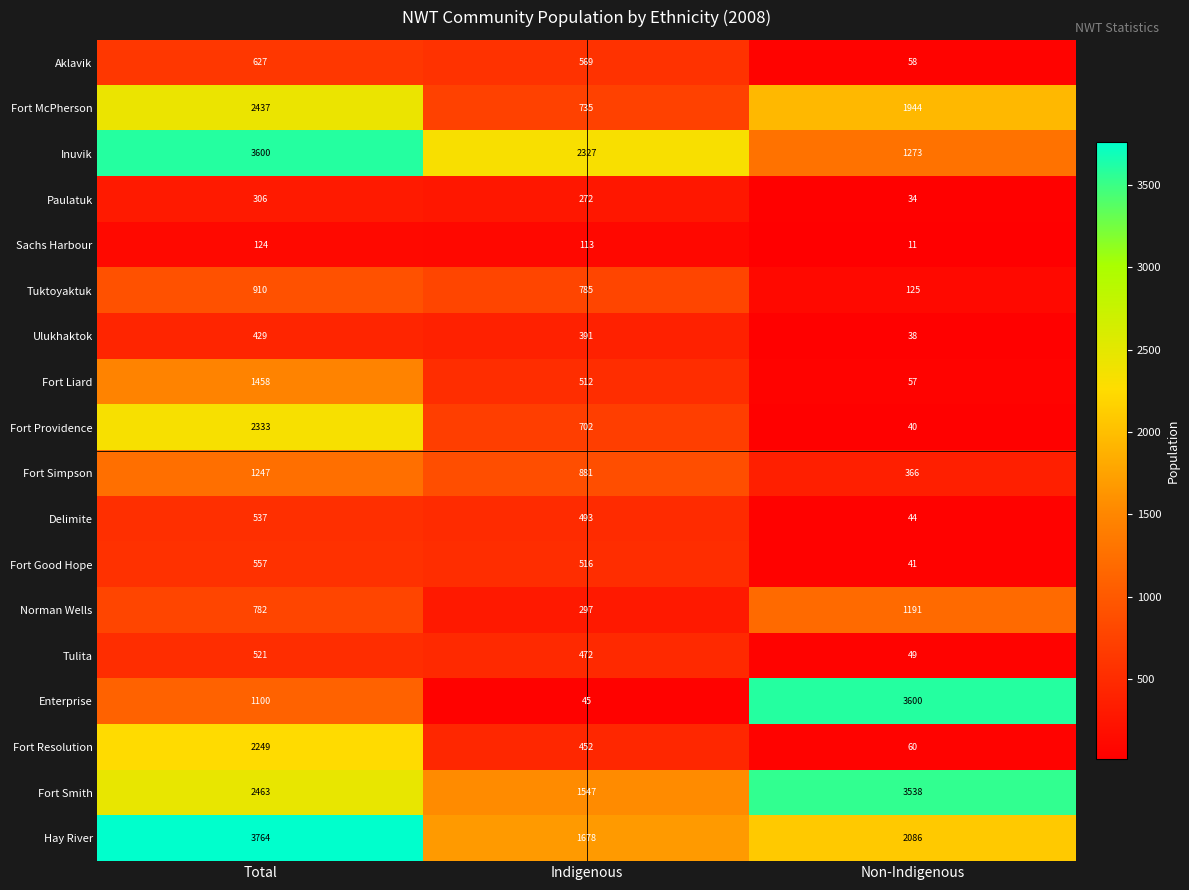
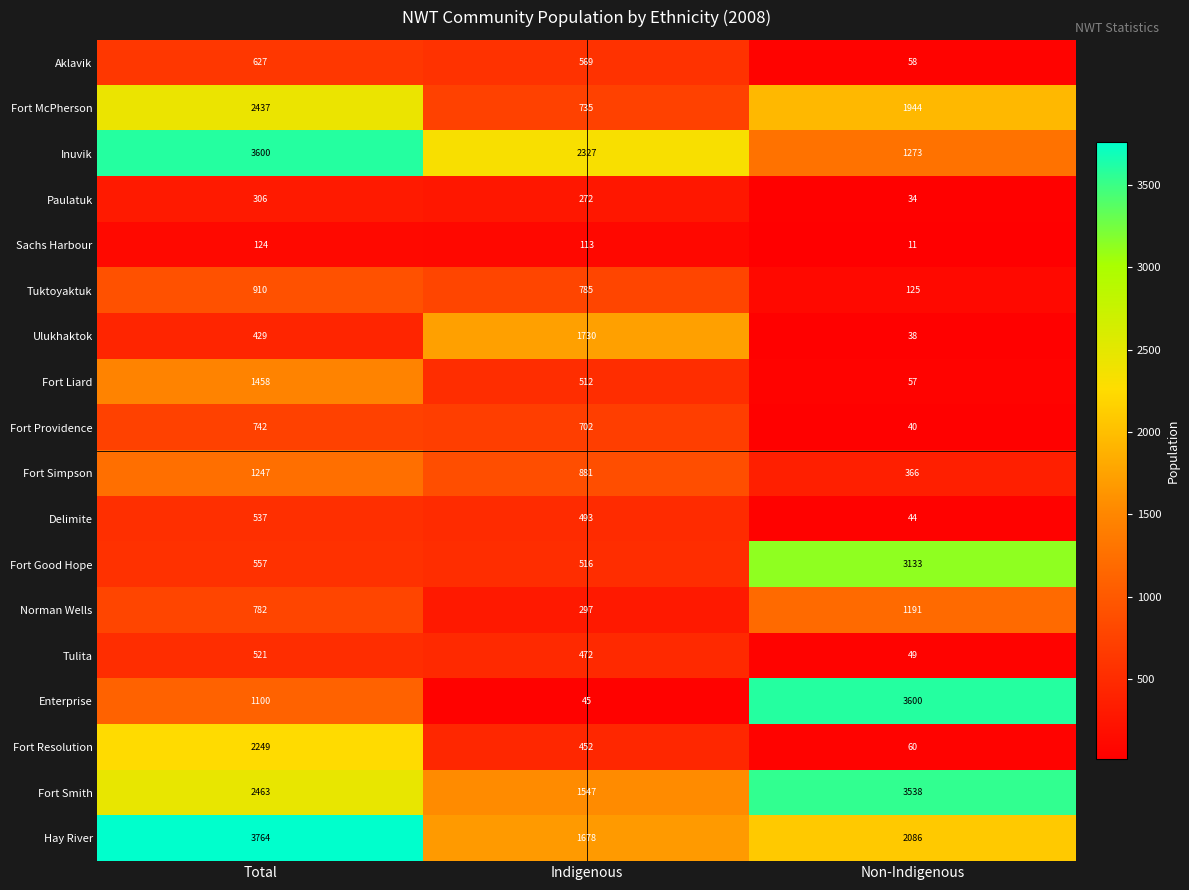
  {
    "Aklavik": {
      "Total": 627,
      "Indigenous": 569,
      "Non-Indigenous": 58
    },
    "Fort McPherson": {
      "Total": 2437,
      "Indigenous": 735,
      "Non-Indigenous": 1944
    },
    "Inuvik": {
      "Total": 3600,
      "Indigenous": 2327,
      "Non-Indigenous": 1273
    },
    "Paulatuk": {
      "Total": 306,
      "Indigenous": 272,
      "Non-Indigenous": 34
    },
    "Sachs Harbour": {
      "Total": 124,
      "Indigenous": 113,
      "Non-Indigenous": 11
    },
    "Tuktoyaktuk": {
      "Total": 910,
      "Indigenous": 785,
      "Non-Indigenous": 125
    },
    "Ulukhaktok": {
      "Total": 429,
-     "Indigenous": 391,
+     "Indigenous": 1730,
      "Non-Indigenous": 38
    },
    "Fort Liard": {
      "Total": 1458,
      "Indigenous": 512,
      "Non-Indigenous": 57
    },
    "Fort Providence": {
-     "Total": 2333,
+     "Total": 742,
      "Indigenous": 702,
      "Non-Indigenous": 40
    },
    "Fort Simpson": {
      "Total": 1247,
      "Indigenous": 881,
      "Non-Indigenous": 366
    },
    "Delimite": {
      "Total": 537,
      "Indigenous": 493,
      "Non-Indigenous": 44
    },
    "Fort Good Hope": {
      "Total": 557,
      "Indigenous": 516,
-     "Non-Indigenous": 41
+     "Non-Indigenous": 3133
    },
    "Norman Wells": {
      "Total": 782,
      "Indigenous": 297,
      "Non-Indigenous": 1191
    },
    "Tulita": {
      "Total": 521,
      "Indigenous": 472,
      "Non-Indigenous": 49
    },
    "Enterprise": {
      "Total": 1100,
      "Indigenous": 45,
      "Non-Indigenous": 3600
    },
    "Fort Resolution": {
      "Total": 2249,
      "Indigenous": 452,
      "Non-Indigenous": 60
    },
    "Fort Smith": {
      "Total": 2463,
      "Indigenous": 1547,
      "Non-Indigenous": 3538
    },
    "Hay River": {
      "Total": 3764,
      "Indigenous": 1678,
      "Non-Indigenous": 2086
    }
  }
